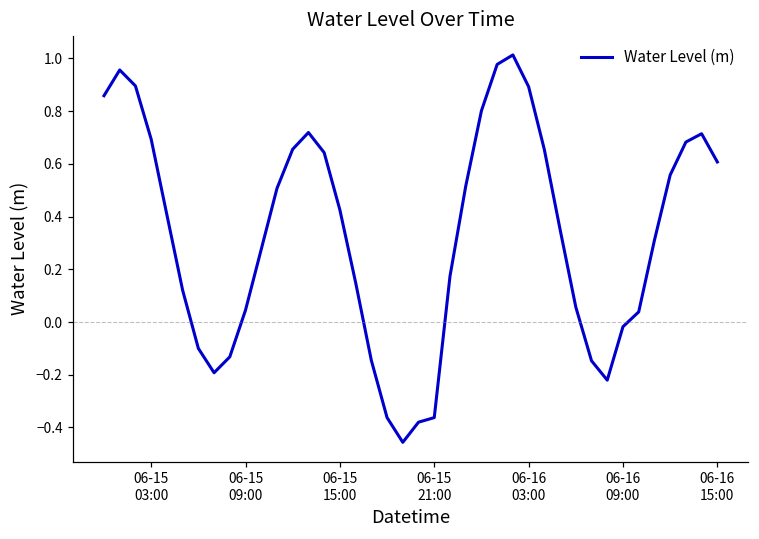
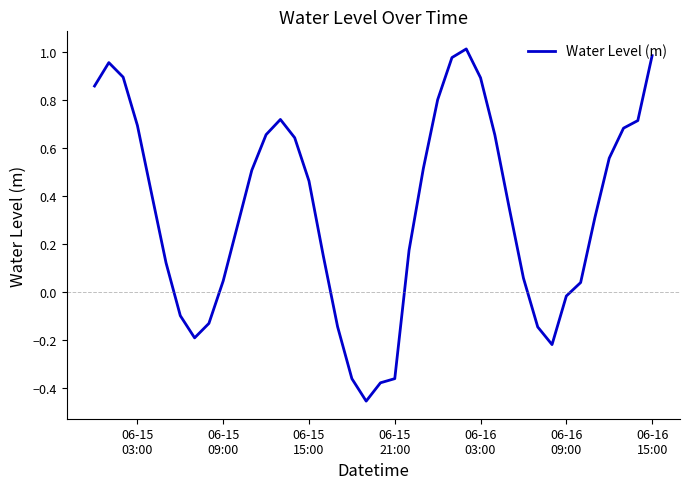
  {
    "06-15 03:00": 0.69,
    "06-15 09:00": 0.05,
-   "06-15 15:00": 0.43,
+   "06-15 15:00": 0.46,
    "06-15 21:00": -0.36,
    "06-16 03:00": 0.89,
    "06-16 09:00": -0.02,
-   "06-16 15:00": 0.61
+   "06-16 15:00": 0.99
  }
